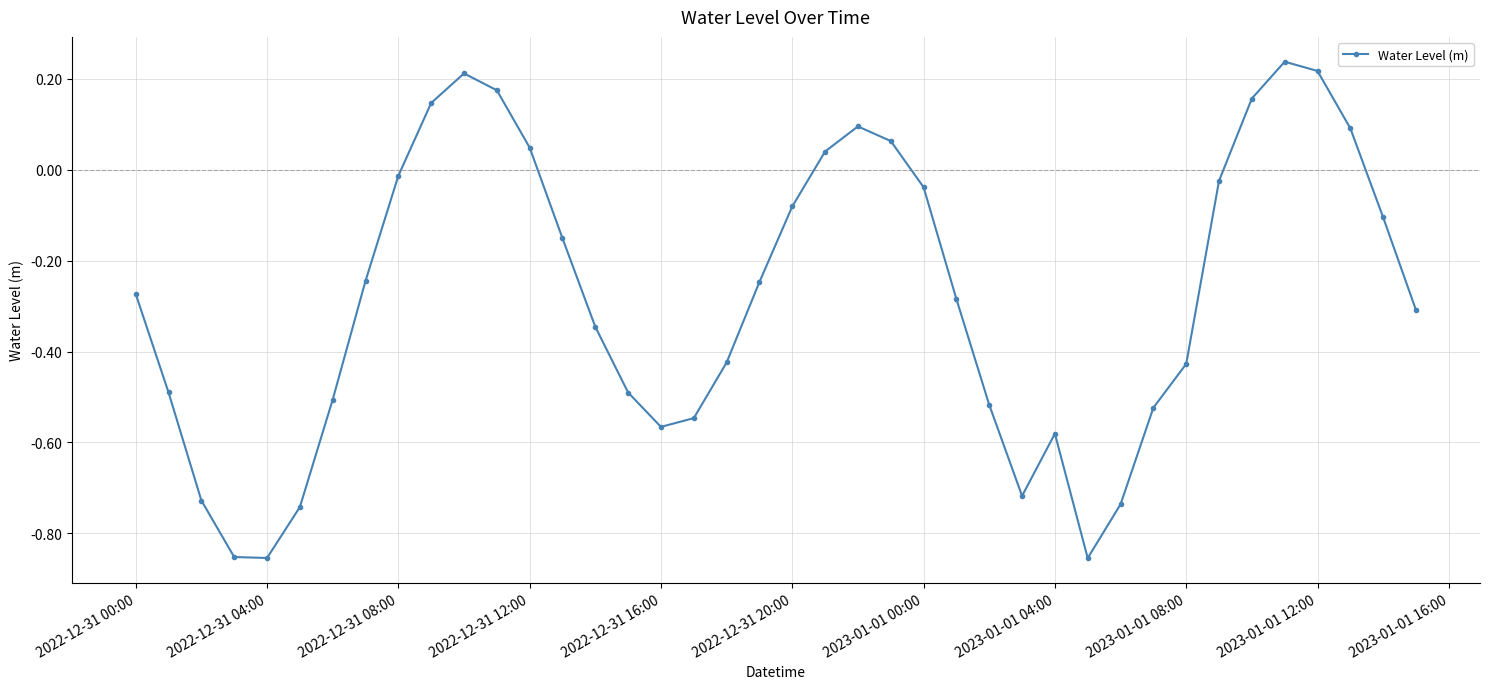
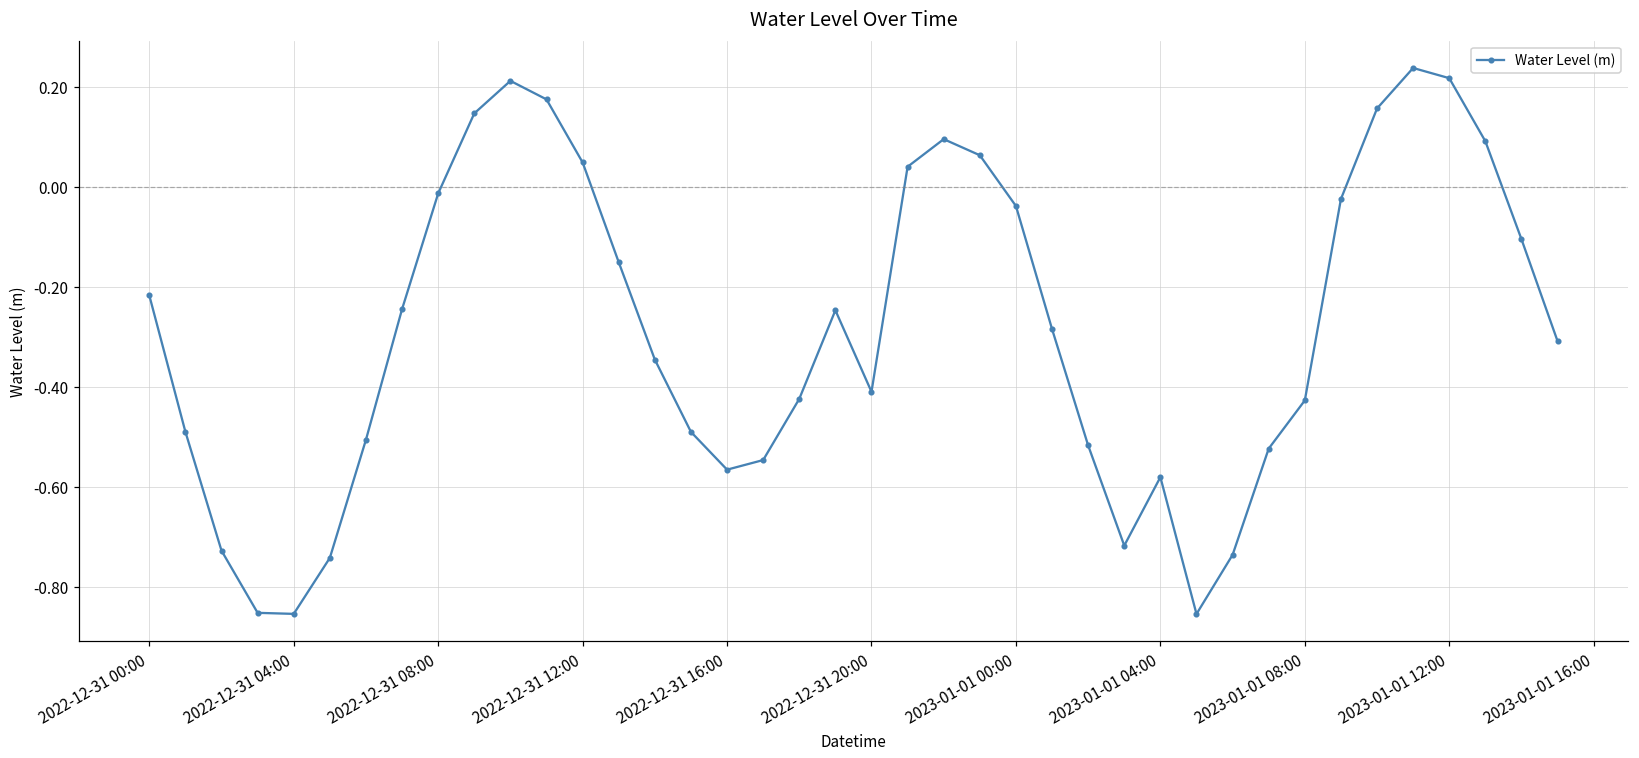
  {
-   "2022-12-31 00:00": -0.27,
+   "2022-12-31 00:00": -0.22,
    "2022-12-31 04:00": -0.85,
    "2022-12-31 08:00": -0.01,
    "2022-12-31 12:00": 0.05,
    "2022-12-31 16:00": -0.57,
-   "2022-12-31 20:00": -0.08,
+   "2022-12-31 20:00": -0.41,
    "2023-01-01 00:00": -0.04,
    "2023-01-01 04:00": -0.58,
    "2023-01-01 08:00": -0.43,
    "2023-01-01 12:00": 0.22
  }
